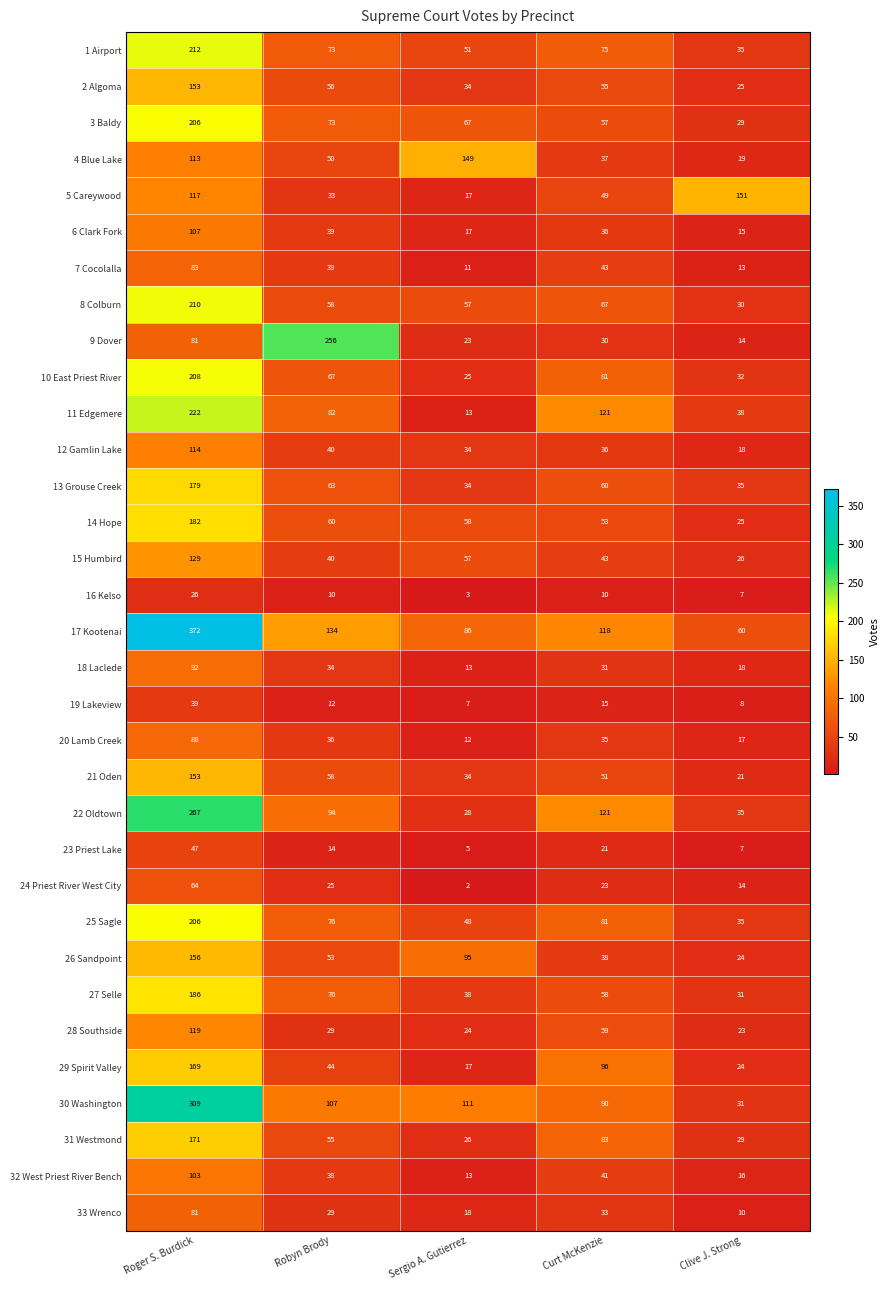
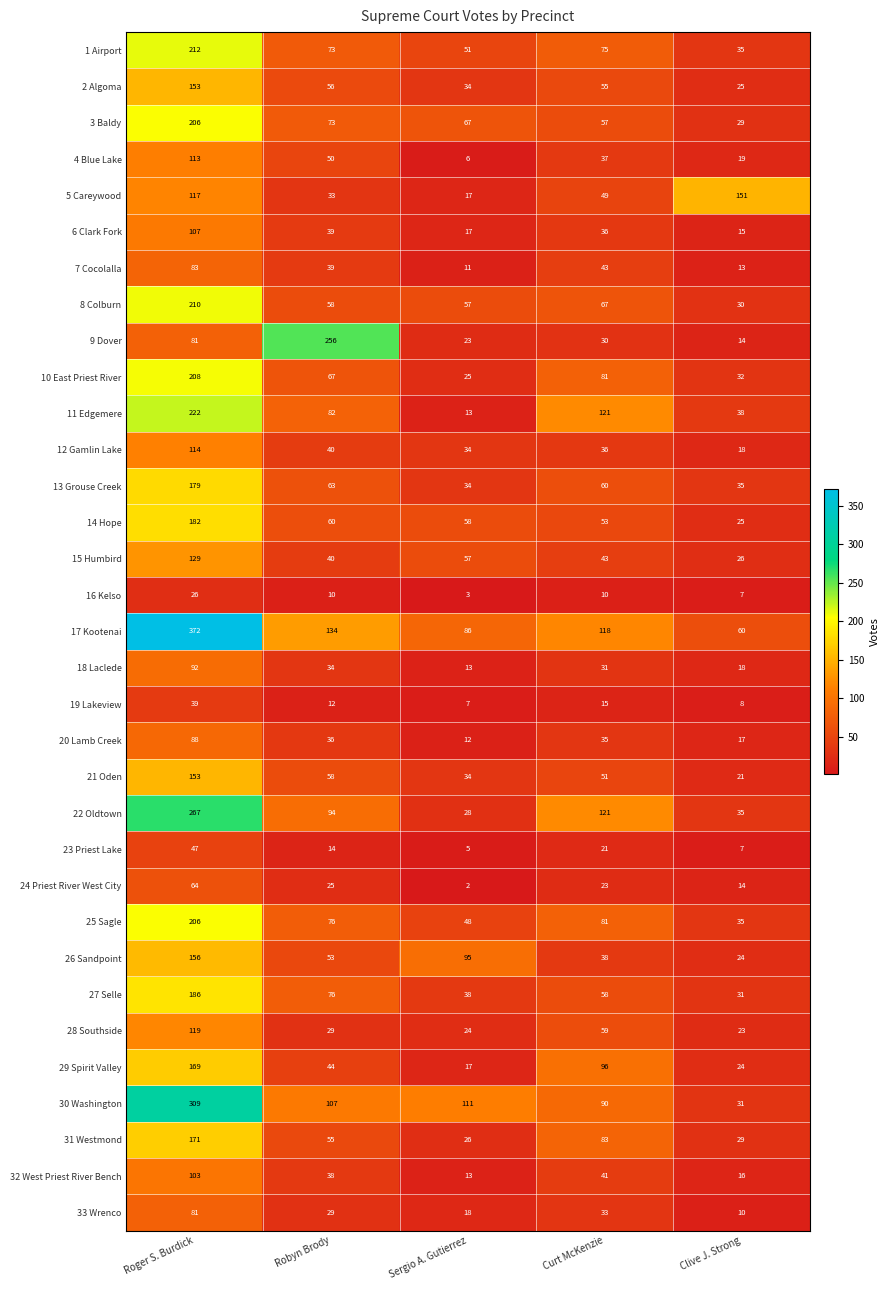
  {
    "1 Airport": {
      "Roger S. Burdick": 212,
      "Robyn Brody": 73,
      "Sergio A. Gutierrez": 51,
      "Curt McKenzie": 75,
      "Clive J. Strong": 35
    },
    "2 Algoma": {
      "Roger S. Burdick": 153,
      "Robyn Brody": 56,
      "Sergio A. Gutierrez": 34,
      "Curt McKenzie": 55,
      "Clive J. Strong": 25
    },
    "3 Baldy": {
      "Roger S. Burdick": 206,
      "Robyn Brody": 73,
      "Sergio A. Gutierrez": 67,
      "Curt McKenzie": 57,
      "Clive J. Strong": 29
    },
    "4 Blue Lake": {
      "Roger S. Burdick": 113,
      "Robyn Brody": 50,
-     "Sergio A. Gutierrez": 149,
+     "Sergio A. Gutierrez": 6,
      "Curt McKenzie": 37,
      "Clive J. Strong": 19
    },
    "5 Careywood": {
      "Roger S. Burdick": 117,
      "Robyn Brody": 33,
      "Sergio A. Gutierrez": 17,
      "Curt McKenzie": 49,
      "Clive J. Strong": 151
    },
    "6 Clark Fork": {
      "Roger S. Burdick": 107,
      "Robyn Brody": 39,
      "Sergio A. Gutierrez": 17,
      "Curt McKenzie": 36,
      "Clive J. Strong": 15
    },
    "7 Cocolalla": {
      "Roger S. Burdick": 83,
      "Robyn Brody": 39,
      "Sergio A. Gutierrez": 11,
      "Curt McKenzie": 43,
      "Clive J. Strong": 13
    },
    "8 Colburn": {
      "Roger S. Burdick": 210,
      "Robyn Brody": 58,
      "Sergio A. Gutierrez": 57,
      "Curt McKenzie": 67,
      "Clive J. Strong": 30
    },
    "9 Dover": {
      "Roger S. Burdick": 81,
      "Robyn Brody": 256,
      "Sergio A. Gutierrez": 23,
      "Curt McKenzie": 30,
      "Clive J. Strong": 14
    },
    "10 East Priest River": {
      "Roger S. Burdick": 208,
      "Robyn Brody": 67,
      "Sergio A. Gutierrez": 25,
      "Curt McKenzie": 81,
      "Clive J. Strong": 32
    },
    "11 Edgemere": {
      "Roger S. Burdick": 222,
      "Robyn Brody": 82,
      "Sergio A. Gutierrez": 13,
      "Curt McKenzie": 121,
      "Clive J. Strong": 38
    },
    "12 Gamlin Lake": {
      "Roger S. Burdick": 114,
      "Robyn Brody": 40,
      "Sergio A. Gutierrez": 34,
      "Curt McKenzie": 36,
      "Clive J. Strong": 18
    },
    "13 Grouse Creek": {
      "Roger S. Burdick": 179,
      "Robyn Brody": 63,
      "Sergio A. Gutierrez": 34,
      "Curt McKenzie": 60,
      "Clive J. Strong": 35
    },
    "14 Hope": {
      "Roger S. Burdick": 182,
      "Robyn Brody": 60,
      "Sergio A. Gutierrez": 58,
      "Curt McKenzie": 53,
      "Clive J. Strong": 25
    },
    "15 Humbird": {
      "Roger S. Burdick": 129,
      "Robyn Brody": 40,
      "Sergio A. Gutierrez": 57,
      "Curt McKenzie": 43,
      "Clive J. Strong": 26
    },
    "16 Kelso": {
      "Roger S. Burdick": 26,
      "Robyn Brody": 10,
      "Sergio A. Gutierrez": 3,
      "Curt McKenzie": 10,
      "Clive J. Strong": 7
    },
    "17 Kootenai": {
      "Roger S. Burdick": 372,
      "Robyn Brody": 134,
      "Sergio A. Gutierrez": 86,
      "Curt McKenzie": 118,
      "Clive J. Strong": 60
    },
    "18 Laclede": {
      "Roger S. Burdick": 92,
      "Robyn Brody": 34,
      "Sergio A. Gutierrez": 13,
      "Curt McKenzie": 31,
      "Clive J. Strong": 18
    },
    "19 Lakeview": {
      "Roger S. Burdick": 39,
      "Robyn Brody": 12,
      "Sergio A. Gutierrez": 7,
      "Curt McKenzie": 15,
      "Clive J. Strong": 8
    },
    "20 Lamb Creek": {
      "Roger S. Burdick": 88,
      "Robyn Brody": 36,
      "Sergio A. Gutierrez": 12,
      "Curt McKenzie": 35,
      "Clive J. Strong": 17
    },
    "21 Oden": {
      "Roger S. Burdick": 153,
      "Robyn Brody": 58,
      "Sergio A. Gutierrez": 34,
      "Curt McKenzie": 51,
      "Clive J. Strong": 21
    },
    "22 Oldtown": {
      "Roger S. Burdick": 267,
      "Robyn Brody": 94,
      "Sergio A. Gutierrez": 28,
      "Curt McKenzie": 121,
      "Clive J. Strong": 35
    },
    "23 Priest Lake": {
      "Roger S. Burdick": 47,
      "Robyn Brody": 14,
      "Sergio A. Gutierrez": 5,
      "Curt McKenzie": 21,
      "Clive J. Strong": 7
    },
    "24 Priest River West City": {
      "Roger S. Burdick": 64,
      "Robyn Brody": 25,
      "Sergio A. Gutierrez": 2,
      "Curt McKenzie": 23,
      "Clive J. Strong": 14
    },
    "25 Sagle": {
      "Roger S. Burdick": 206,
      "Robyn Brody": 76,
      "Sergio A. Gutierrez": 48,
      "Curt McKenzie": 81,
      "Clive J. Strong": 35
    },
    "26 Sandpoint": {
      "Roger S. Burdick": 156,
      "Robyn Brody": 53,
      "Sergio A. Gutierrez": 95,
      "Curt McKenzie": 38,
      "Clive J. Strong": 24
    },
    "27 Selle": {
      "Roger S. Burdick": 186,
      "Robyn Brody": 76,
      "Sergio A. Gutierrez": 38,
      "Curt McKenzie": 58,
      "Clive J. Strong": 31
    },
    "28 Southside": {
      "Roger S. Burdick": 119,
      "Robyn Brody": 29,
      "Sergio A. Gutierrez": 24,
      "Curt McKenzie": 59,
      "Clive J. Strong": 23
    },
    "29 Spirit Valley": {
      "Roger S. Burdick": 169,
      "Robyn Brody": 44,
      "Sergio A. Gutierrez": 17,
      "Curt McKenzie": 96,
      "Clive J. Strong": 24
    },
    "30 Washington": {
      "Roger S. Burdick": 309,
      "Robyn Brody": 107,
      "Sergio A. Gutierrez": 111,
      "Curt McKenzie": 90,
      "Clive J. Strong": 31
    },
    "31 Westmond": {
      "Roger S. Burdick": 171,
      "Robyn Brody": 55,
      "Sergio A. Gutierrez": 26,
      "Curt McKenzie": 83,
      "Clive J. Strong": 29
    },
    "32 West Priest River Bench": {
      "Roger S. Burdick": 103,
      "Robyn Brody": 38,
      "Sergio A. Gutierrez": 13,
      "Curt McKenzie": 41,
      "Clive J. Strong": 16
    },
    "33 Wrenco": {
      "Roger S. Burdick": 81,
      "Robyn Brody": 29,
      "Sergio A. Gutierrez": 18,
      "Curt McKenzie": 33,
      "Clive J. Strong": 10
    }
  }
